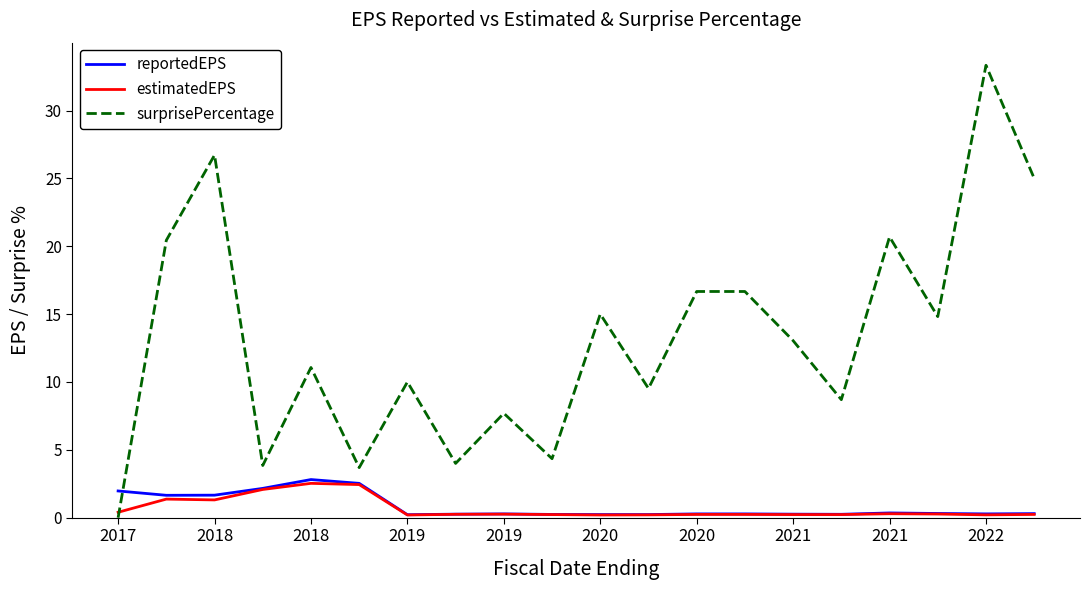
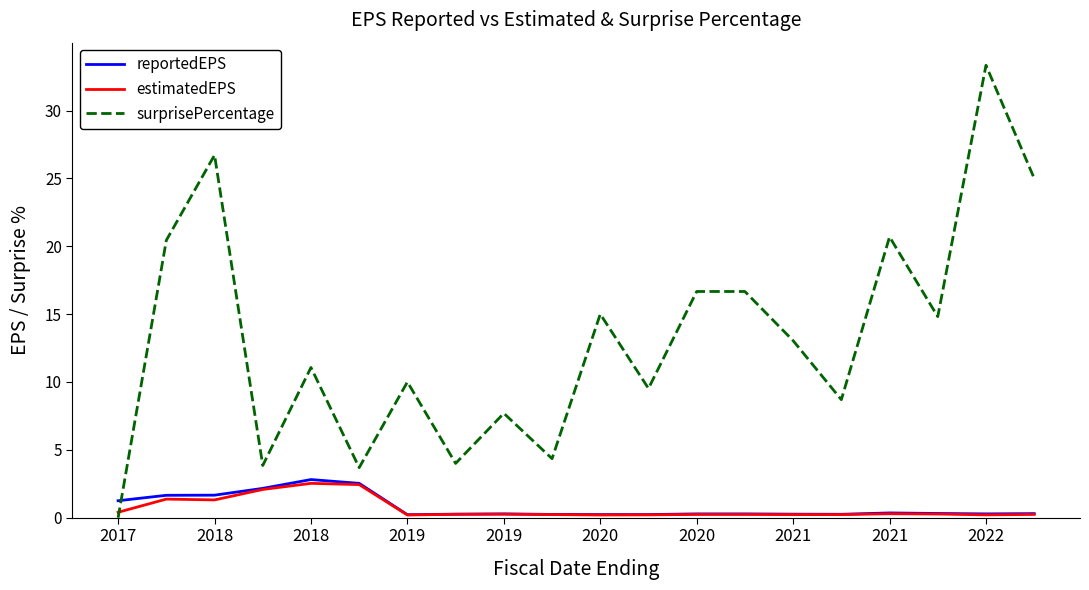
  {
    "reportedEPS": {
-     "2017": 2.0
+     "2017": 1.3
    },
    "estimatedEPS": {
      "2017": 0.4
    },
    "surprisePercentage": {
      "2017": 0.0,
      "2022": 33.3
    }
  }
